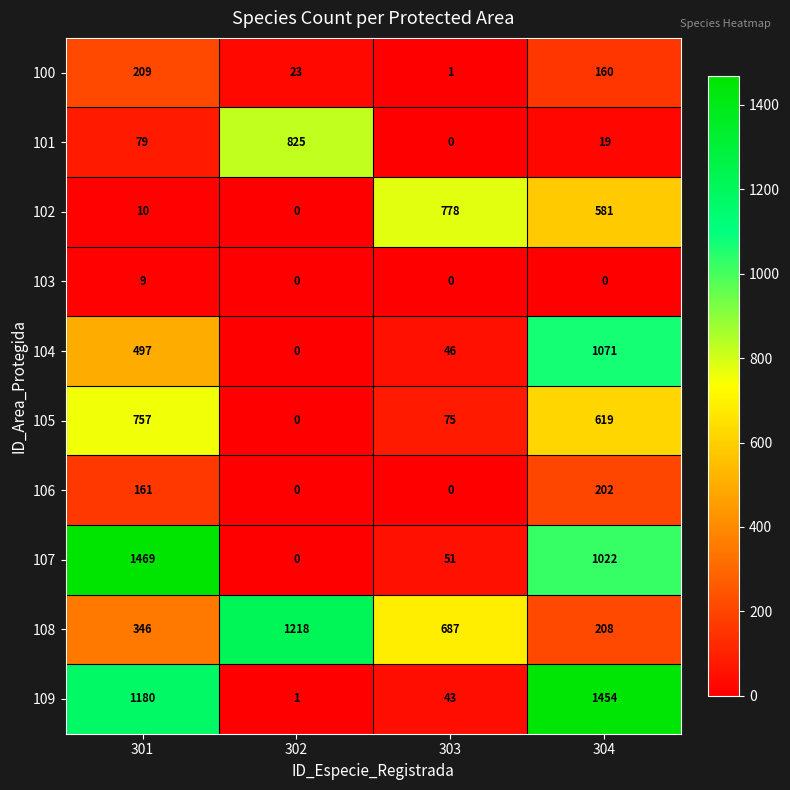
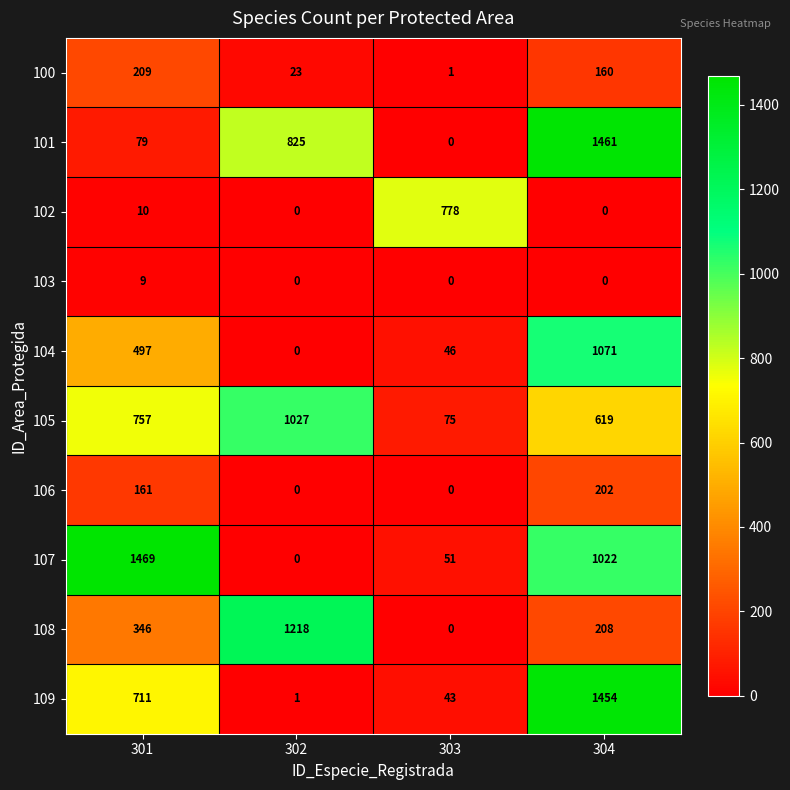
  {
    "100": {
      "301": 209,
      "302": 23,
      "303": 1,
      "304": 160
    },
    "101": {
      "301": 79,
      "302": 825,
      "303": 0,
-     "304": 19
+     "304": 1461
    },
    "102": {
      "301": 10,
      "302": 0,
      "303": 778,
-     "304": 581
+     "304": 0
    },
    "103": {
      "301": 9,
      "302": 0,
      "303": 0,
      "304": 0
    },
    "104": {
      "301": 497,
      "302": 0,
      "303": 46,
      "304": 1071
    },
    "105": {
      "301": 757,
-     "302": 0,
+     "302": 1027,
      "303": 75,
      "304": 619
    },
    "106": {
      "301": 161,
      "302": 0,
      "303": 0,
      "304": 202
    },
    "107": {
      "301": 1469,
      "302": 0,
      "303": 51,
      "304": 1022
    },
    "108": {
      "301": 346,
      "302": 1218,
-     "303": 687,
+     "303": 0,
      "304": 208
    },
    "109": {
-     "301": 1180,
+     "301": 711,
      "302": 1,
      "303": 43,
      "304": 1454
    }
  }
